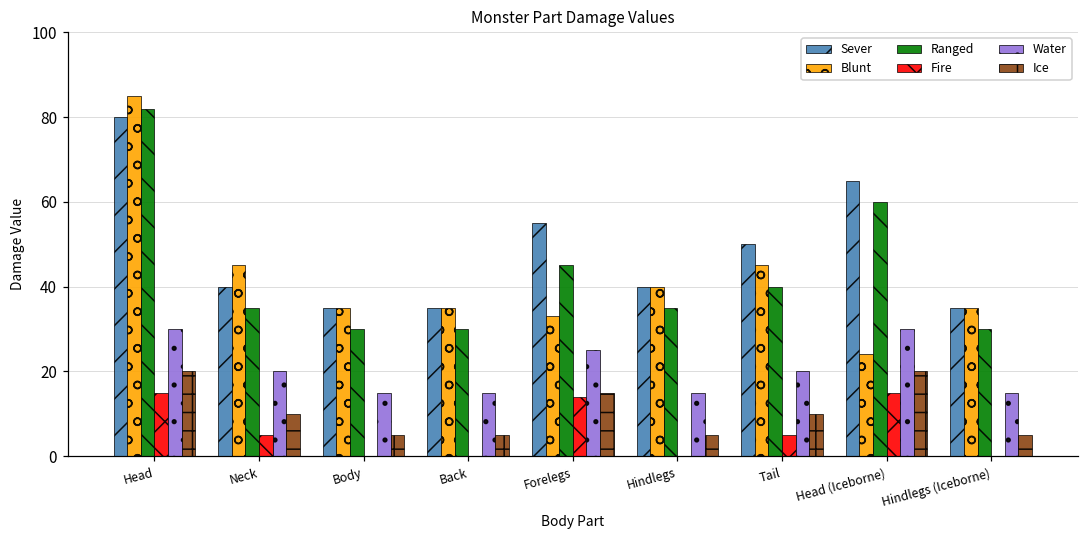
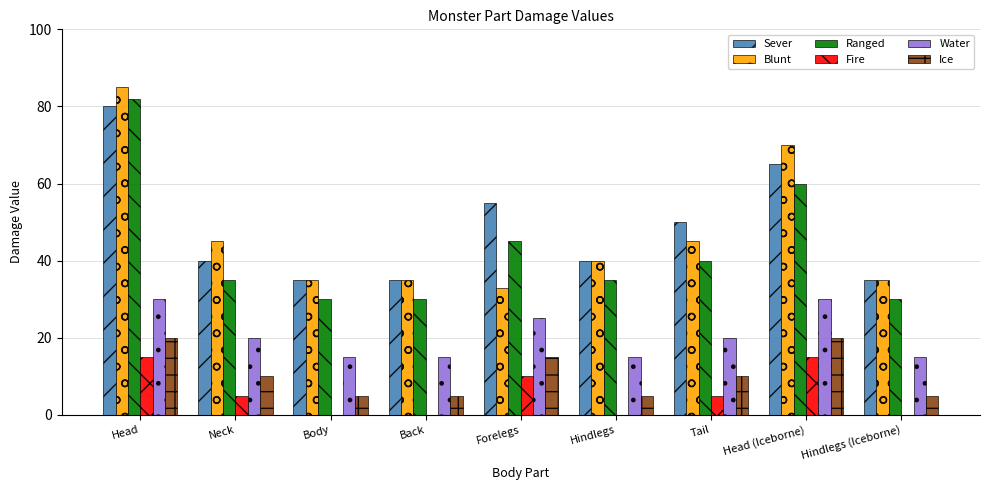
  {
    "Sever": {
      "Head": 80,
      "Neck": 40,
      "Body": 35,
      "Back": 35,
      "Forelegs": 55,
      "Hindlegs": 40,
      "Tail": 50,
      "Head (Iceborne)": 65,
      "Hindlegs (Iceborne)": 35
    },
    "Blunt": {
      "Head": 85,
      "Neck": 45,
      "Body": 35,
      "Back": 35,
      "Forelegs": 33,
      "Hindlegs": 40,
      "Tail": 45,
-     "Head (Iceborne)": 24,
+     "Head (Iceborne)": 70,
      "Hindlegs (Iceborne)": 35
    },
    "Ranged": {
      "Head": 82,
      "Neck": 35,
      "Body": 30,
      "Back": 30,
      "Forelegs": 45,
      "Hindlegs": 35,
      "Tail": 40,
      "Head (Iceborne)": 60,
      "Hindlegs (Iceborne)": 30
    },
    "Fire": {
      "Head": 15,
      "Neck": 5,
      "Body": 0,
      "Back": 0,
-     "Forelegs": 14,
+     "Forelegs": 10,
      "Hindlegs": 0,
      "Tail": 5,
      "Head (Iceborne)": 15,
      "Hindlegs (Iceborne)": 0
    },
    "Water": {
      "Head": 30,
      "Neck": 20,
      "Body": 15,
      "Back": 15,
      "Forelegs": 25,
      "Hindlegs": 15,
      "Tail": 20,
      "Head (Iceborne)": 30,
      "Hindlegs (Iceborne)": 15
    },
    "Ice": {
      "Head": 20,
      "Neck": 10,
      "Body": 5,
      "Back": 5,
      "Forelegs": 15,
      "Hindlegs": 5,
      "Tail": 10,
      "Head (Iceborne)": 20,
      "Hindlegs (Iceborne)": 5
    }
  }
